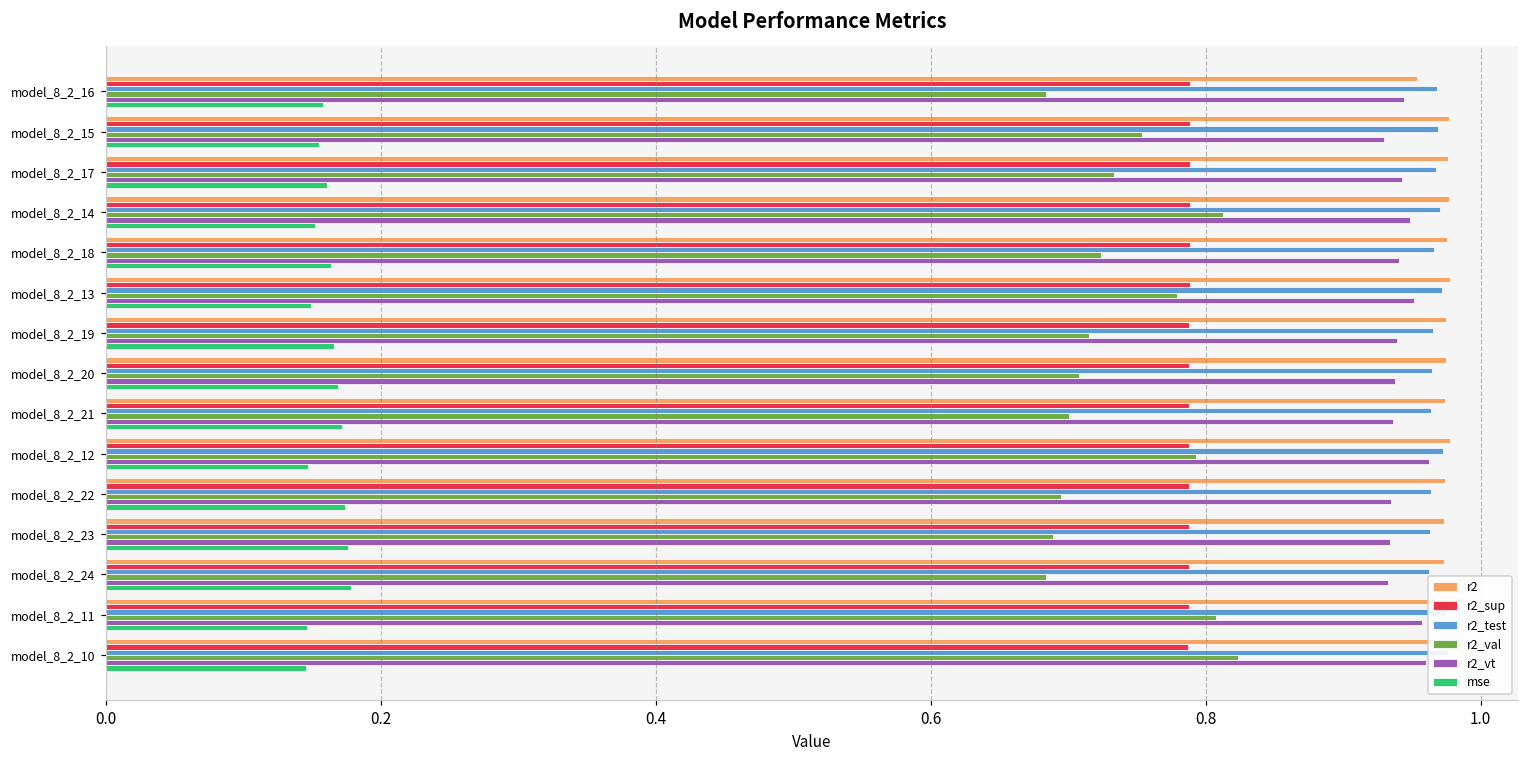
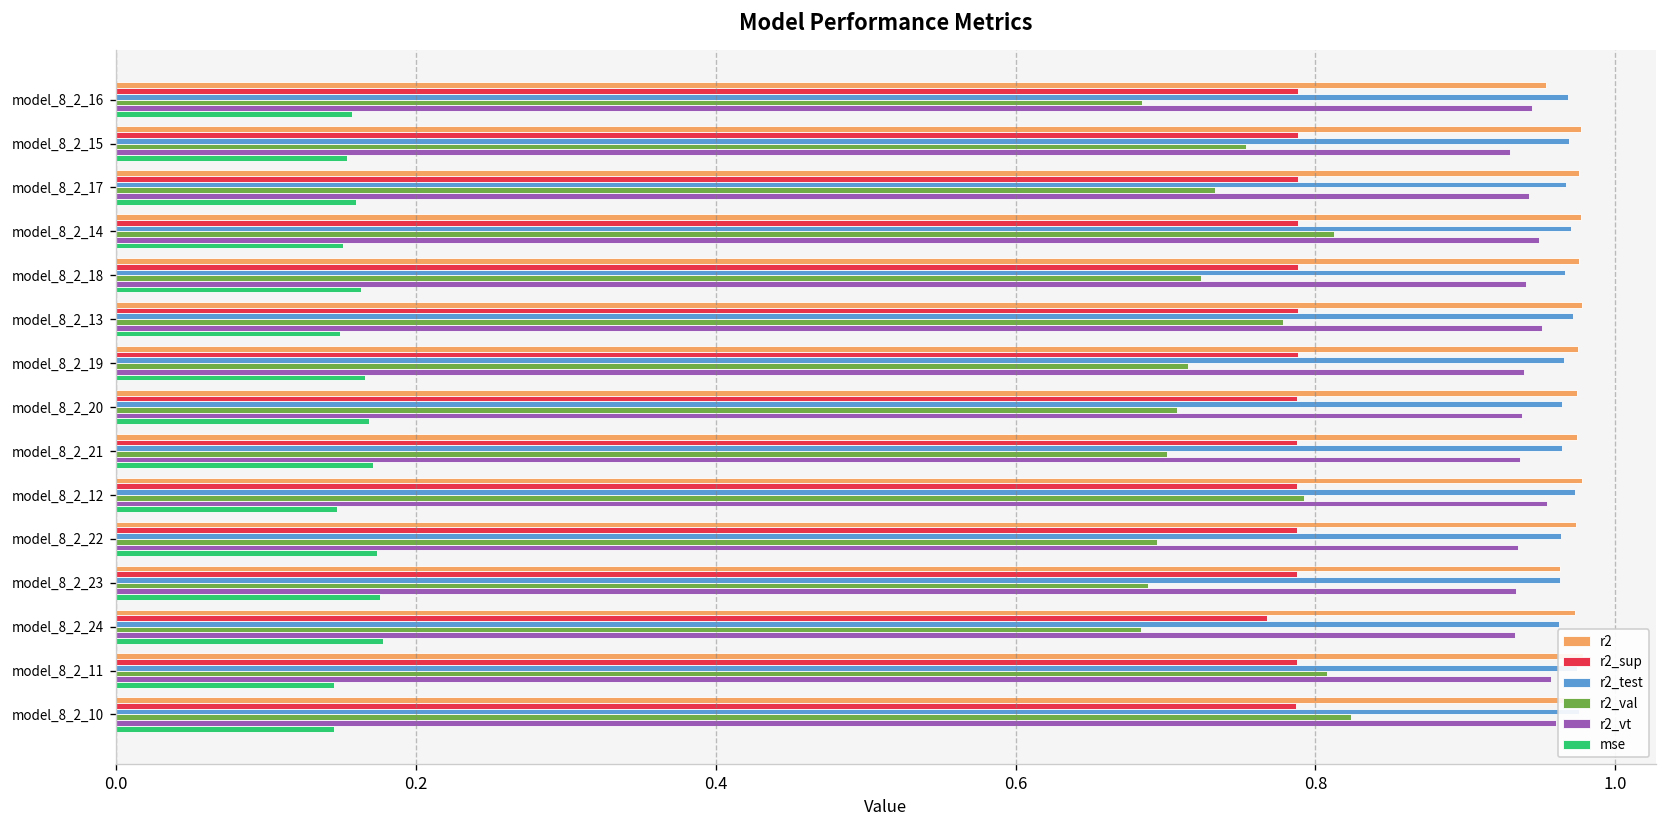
  {
    "r2": {
      "model_8_2_16": 0.954,
      "model_8_2_15": 0.977,
      "model_8_2_17": 0.976,
      "model_8_2_14": 0.977,
      "model_8_2_18": 0.976,
      "model_8_2_13": 0.978,
      "model_8_2_19": 0.975,
      "model_8_2_20": 0.975,
      "model_8_2_21": 0.974,
      "model_8_2_12": 0.978,
      "model_8_2_22": 0.974,
-     "model_8_2_23": 0.974,
+     "model_8_2_23": 0.963,
      "model_8_2_24": 0.973
    },
    "r2_sup": {
      "model_8_2_16": 0.788,
      "model_8_2_15": 0.788,
      "model_8_2_17": 0.788,
      "model_8_2_14": 0.788,
      "model_8_2_18": 0.788,
      "model_8_2_13": 0.788,
      "model_8_2_19": 0.788,
      "model_8_2_20": 0.788,
      "model_8_2_21": 0.788,
      "model_8_2_12": 0.788,
      "model_8_2_22": 0.788,
      "model_8_2_23": 0.788,
-     "model_8_2_24": 0.788,
+     "model_8_2_24": 0.768,
      "model_8_2_11": 0.788,
      "model_8_2_10": 0.787
    },
    "r2_test": {
      "model_8_2_16": 0.968,
      "model_8_2_15": 0.969,
      "model_8_2_17": 0.967,
      "model_8_2_14": 0.970,
      "model_8_2_18": 0.966,
      "model_8_2_13": 0.972,
      "model_8_2_19": 0.966,
      "model_8_2_20": 0.965,
      "model_8_2_21": 0.964,
      "model_8_2_12": 0.973,
      "model_8_2_22": 0.964,
      "model_8_2_23": 0.963,
      "model_8_2_24": 0.963
    },
    "r2_val": {
      "model_8_2_16": 0.684,
      "model_8_2_15": 0.754,
      "model_8_2_17": 0.733,
      "model_8_2_14": 0.813,
      "model_8_2_18": 0.724,
      "model_8_2_13": 0.779,
      "model_8_2_19": 0.715,
      "model_8_2_20": 0.708,
      "model_8_2_21": 0.701,
      "model_8_2_12": 0.793,
      "model_8_2_22": 0.694,
      "model_8_2_23": 0.689,
      "model_8_2_24": 0.683,
      "model_8_2_11": 0.808,
      "model_8_2_10": 0.824
    },
    "r2_vt": {
      "model_8_2_16": 0.944,
      "model_8_2_15": 0.930,
      "model_8_2_17": 0.943,
      "model_8_2_14": 0.949,
      "model_8_2_18": 0.941,
      "model_8_2_13": 0.951,
      "model_8_2_19": 0.939,
      "model_8_2_20": 0.938,
      "model_8_2_21": 0.936,
-     "model_8_2_12": 0.962,
+     "model_8_2_12": 0.954,
      "model_8_2_22": 0.935,
      "model_8_2_23": 0.934,
      "model_8_2_24": 0.933,
      "model_8_2_11": 0.957,
      "model_8_2_10": 0.960
    },
    "mse": {
      "model_8_2_16": 0.157,
      "model_8_2_15": 0.154,
      "model_8_2_17": 0.160,
      "model_8_2_14": 0.152,
      "model_8_2_18": 0.163,
      "model_8_2_13": 0.149,
      "model_8_2_19": 0.166,
      "model_8_2_20": 0.169,
      "model_8_2_21": 0.171,
      "model_8_2_12": 0.147,
      "model_8_2_22": 0.174,
      "model_8_2_23": 0.176,
      "model_8_2_24": 0.178,
      "model_8_2_11": 0.146,
      "model_8_2_10": 0.145
    }
  }
